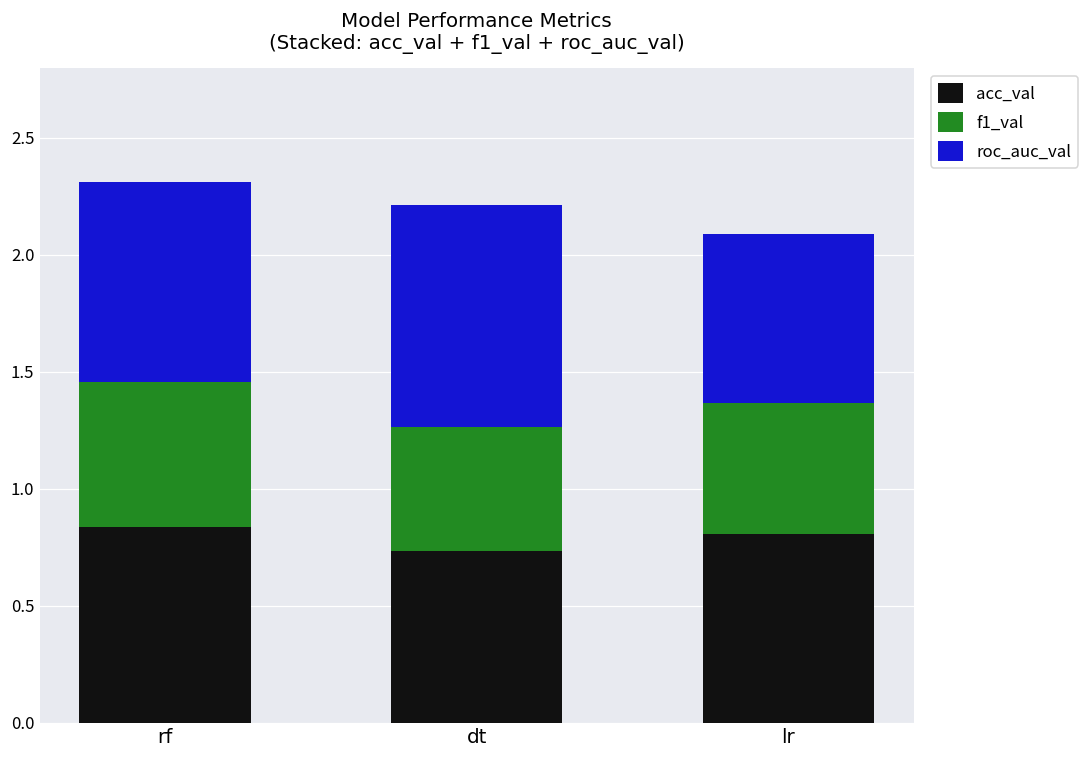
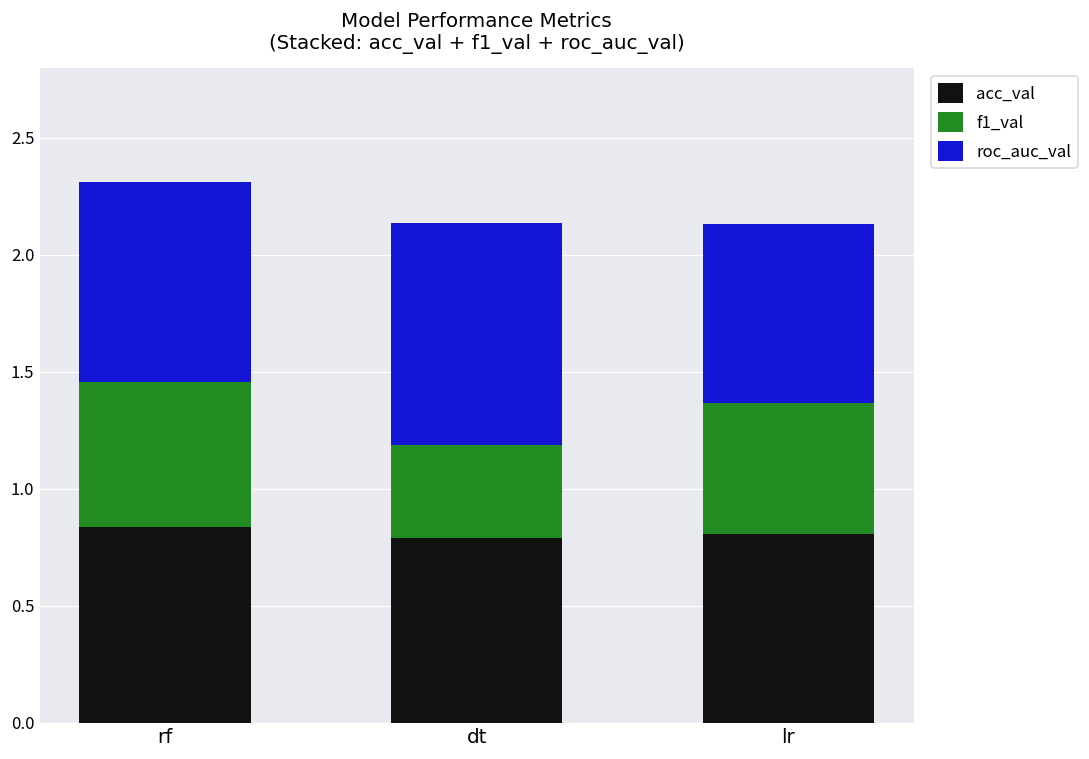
  {
    "acc_val": {
      "rf": 0.84,
-     "dt": 0.74,
+     "dt": 0.79,
      "lr": 0.81
    },
    "f1_val": {
      "rf": 0.62,
-     "dt": 0.53,
+     "dt": 0.40,
      "lr": 0.56
    },
    "roc_auc_val": {
      "rf": 0.86,
      "dt": 0.95,
-     "lr": 0.72
+     "lr": 0.76
    }
  }
